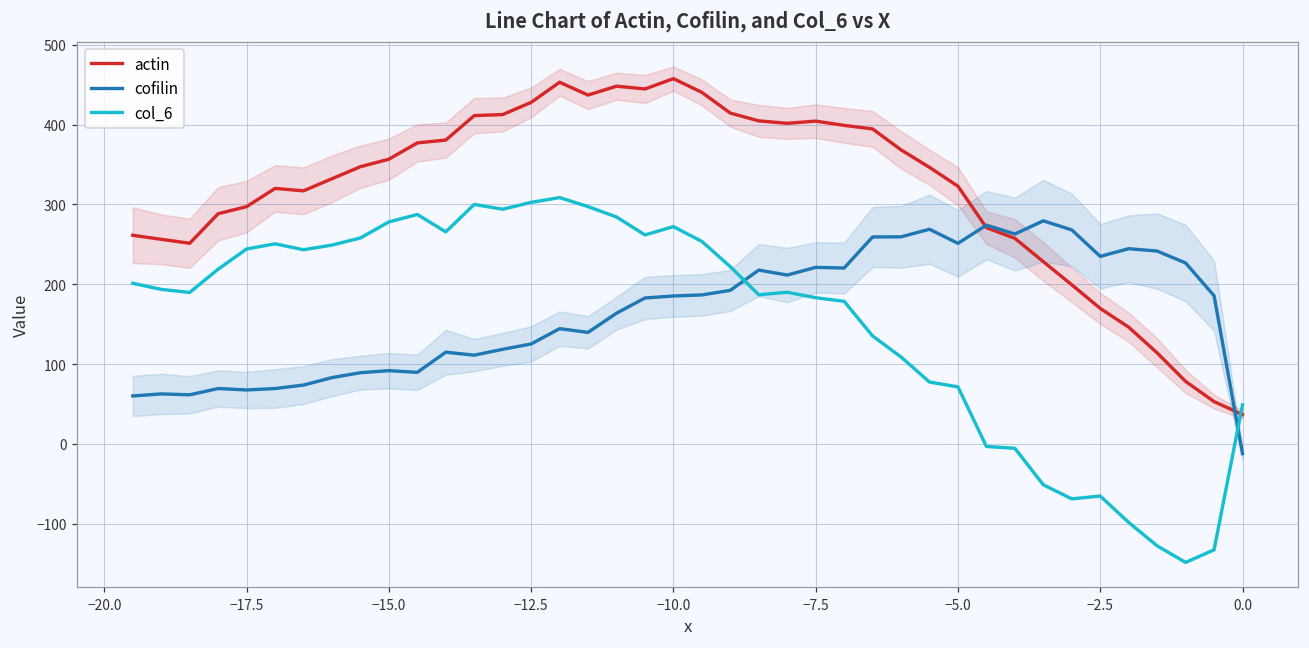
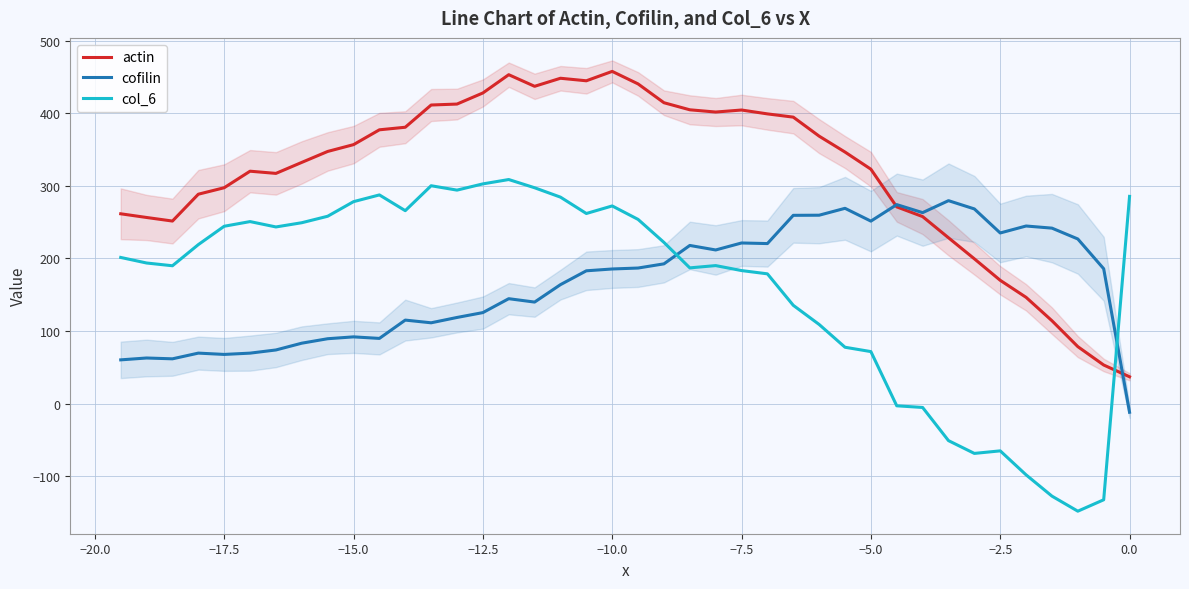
  {
    "col_6": {
      "−17.5": 240,
      "−15.0": 280,
      "−12.5": 300,
      "−10.0": 270,
      "−7.5": 180,
      "−5.0": 70,
      "−2.5": -70,
-     "0.0": 50
+     "0.0": 290
    }
  }
